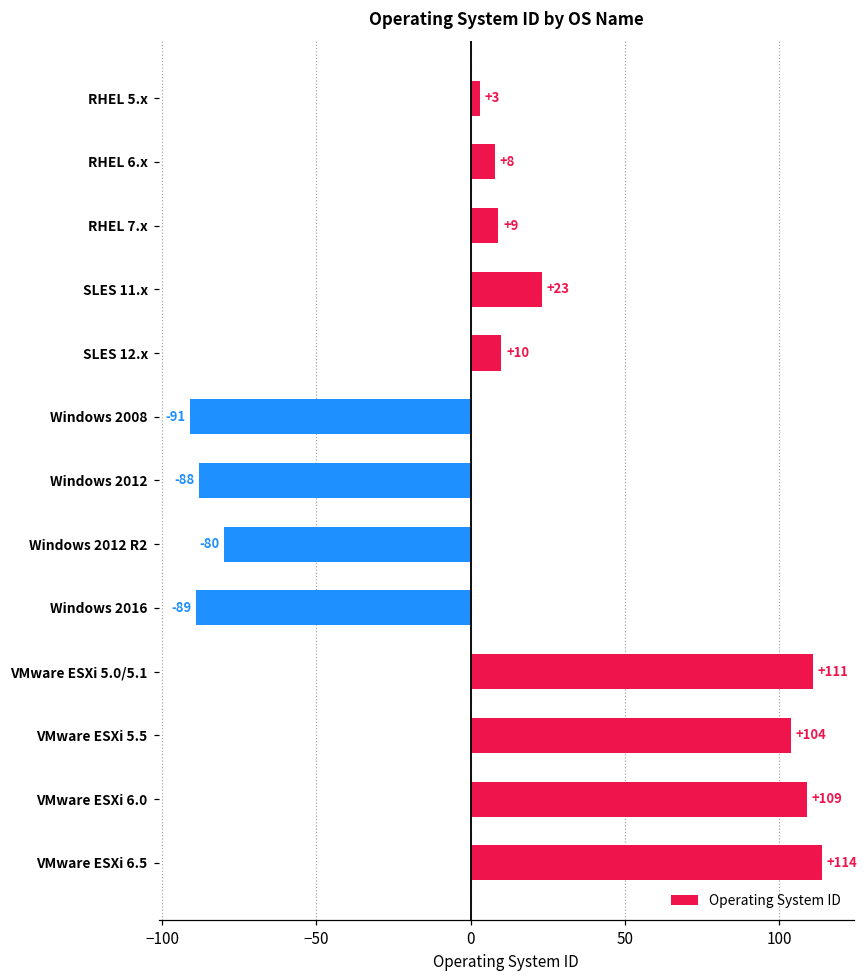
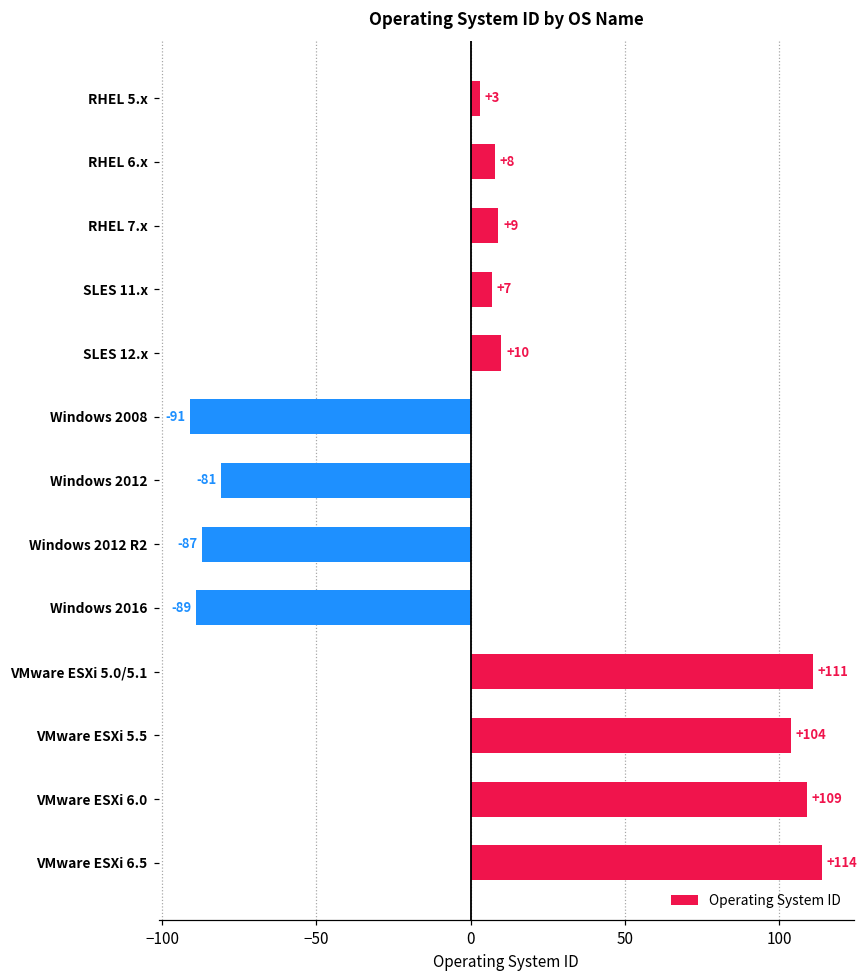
  {
    "RHEL 5.x": "+3",
    "RHEL 6.x": "+8",
    "RHEL 7.x": "+9",
-   "SLES 11.x": "+23",
+   "SLES 11.x": "+7",
    "SLES 12.x": "+10",
    "Windows 2008": "-91",
-   "Windows 2012": "-88",
-   "Windows 2012 R2": "-80",
+   "Windows 2012": "-81",
+   "Windows 2012 R2": "-87",
    "Windows 2016": "-89",
    "VMware ESXi 5.0/5.1": "+111",
    "VMware ESXi 5.5": "+104",
    "VMware ESXi 6.0": "+109",
    "VMware ESXi 6.5": "+114"
  }
